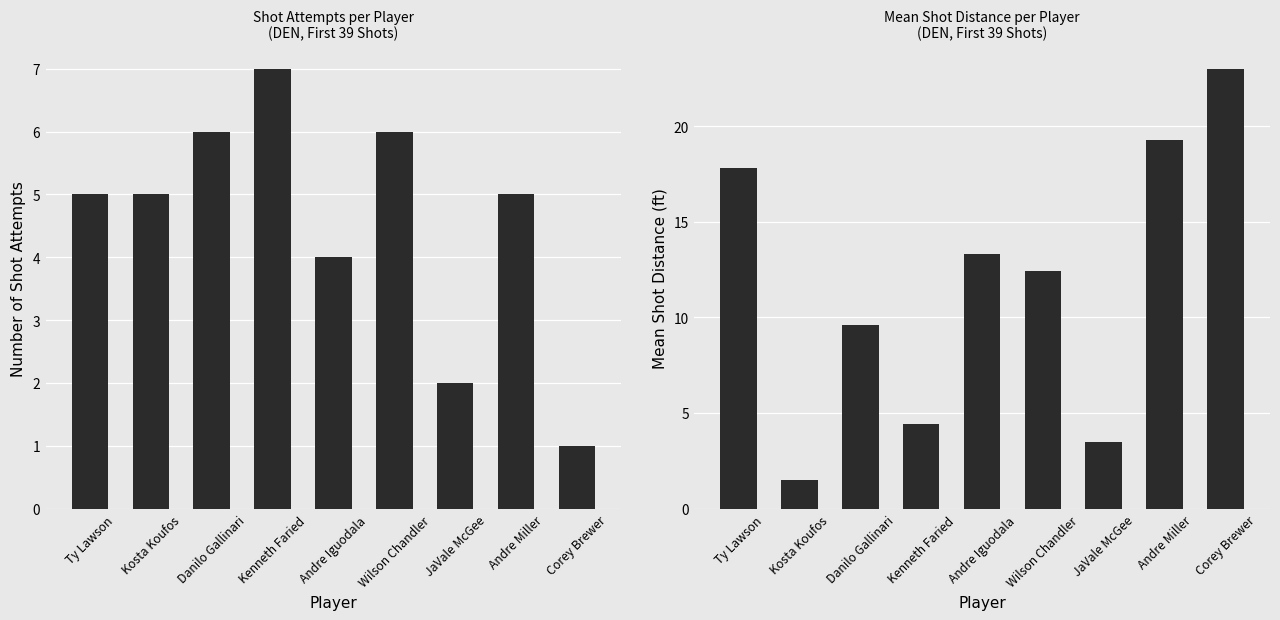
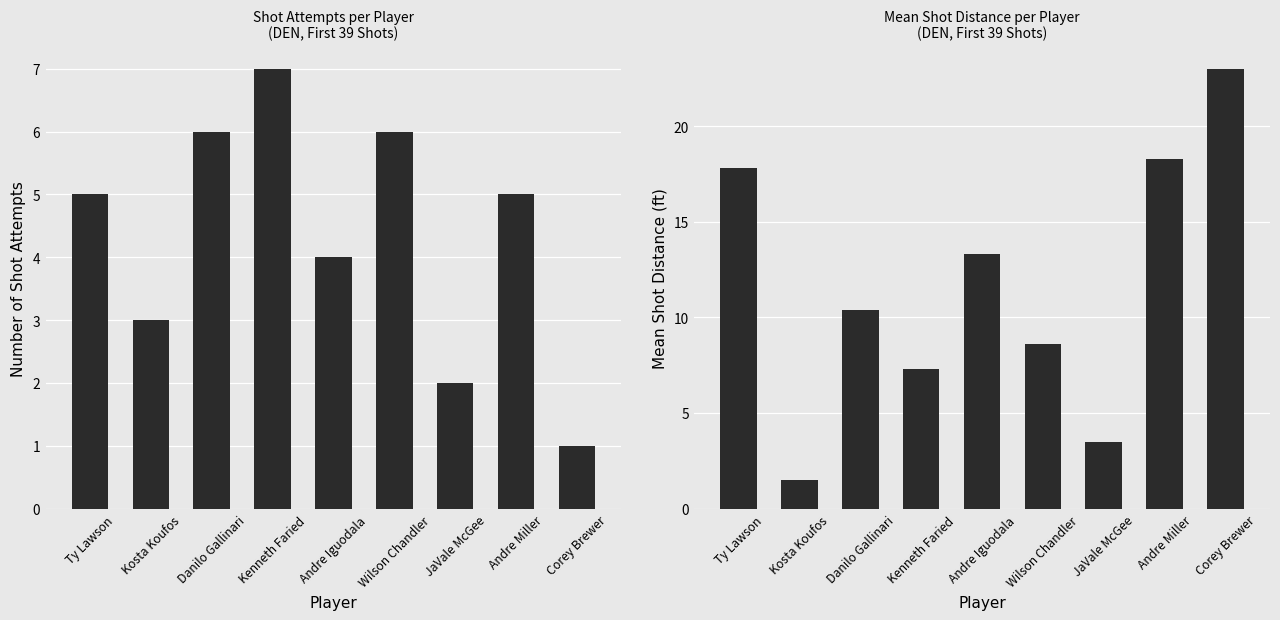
  {
    "Shot Attempts per Player (DEN, First 39 Shots)": {
      "Ty Lawson": 5,
-     "Kosta Koufos": 5,
+     "Kosta Koufos": 3,
      "Danilo Gallinari": 6,
      "Kenneth Faried": 7,
      "Andre Iguodala": 4,
      "Wilson Chandler": 6,
      "JaVale McGee": 2,
      "Andre Miller": 5,
      "Corey Brewer": 1
    },
    "Mean Shot Distance per Player (DEN, First 39 Shots)": {
      "Ty Lawson": 17.8,
      "Kosta Koufos": 1.5,
-     "Danilo Gallinari": 9.6,
-     "Kenneth Faried": 4.4,
+     "Danilo Gallinari": 10.4,
+     "Kenneth Faried": 7.3,
      "Andre Iguodala": 13.3,
-     "Wilson Chandler": 12.4,
+     "Wilson Chandler": 8.6,
      "JaVale McGee": 3.5,
-     "Andre Miller": 19.3,
+     "Andre Miller": 18.3,
      "Corey Brewer": 23.0
    }
  }
